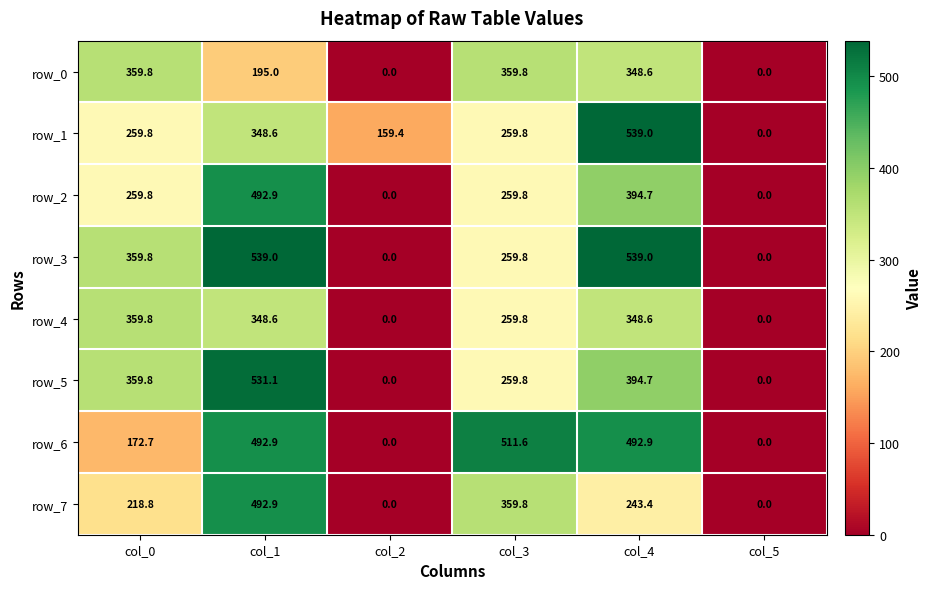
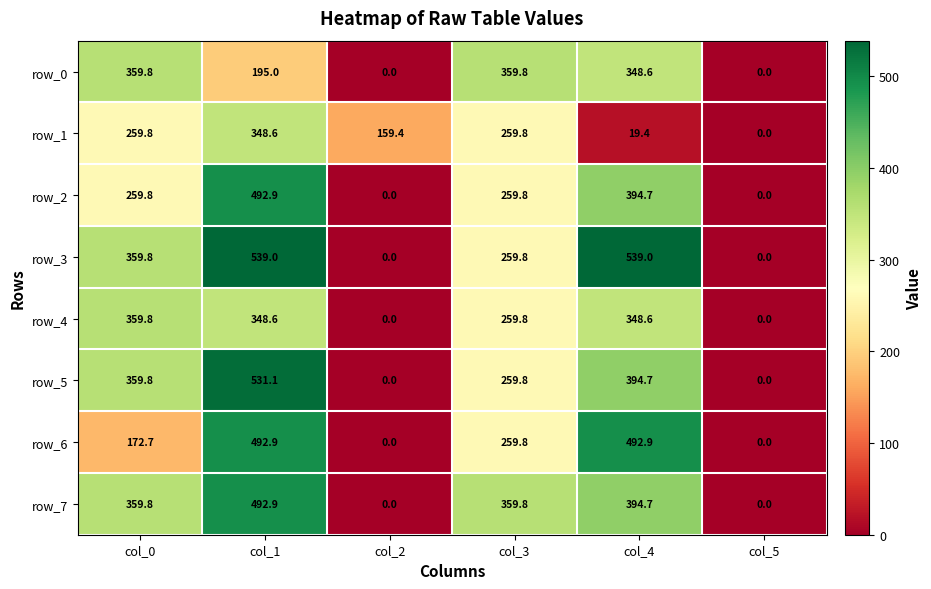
  {
    "row_0": {
      "col_0": 359.8,
      "col_1": 195.0,
      "col_2": 0.0,
      "col_3": 359.8,
      "col_4": 348.6,
      "col_5": 0.0
    },
    "row_1": {
      "col_0": 259.8,
      "col_1": 348.6,
      "col_2": 159.4,
      "col_3": 259.8,
-     "col_4": 539.0,
+     "col_4": 19.4,
      "col_5": 0.0
    },
    "row_2": {
      "col_0": 259.8,
      "col_1": 492.9,
      "col_2": 0.0,
      "col_3": 259.8,
      "col_4": 394.7,
      "col_5": 0.0
    },
    "row_3": {
      "col_0": 359.8,
      "col_1": 539.0,
      "col_2": 0.0,
      "col_3": 259.8,
      "col_4": 539.0,
      "col_5": 0.0
    },
    "row_4": {
      "col_0": 359.8,
      "col_1": 348.6,
      "col_2": 0.0,
      "col_3": 259.8,
      "col_4": 348.6,
      "col_5": 0.0
    },
    "row_5": {
      "col_0": 359.8,
      "col_1": 531.1,
      "col_2": 0.0,
      "col_3": 259.8,
      "col_4": 394.7,
      "col_5": 0.0
    },
    "row_6": {
      "col_0": 172.7,
      "col_1": 492.9,
      "col_2": 0.0,
-     "col_3": 511.6,
+     "col_3": 259.8,
      "col_4": 492.9,
      "col_5": 0.0
    },
    "row_7": {
-     "col_0": 218.8,
+     "col_0": 359.8,
      "col_1": 492.9,
      "col_2": 0.0,
      "col_3": 359.8,
-     "col_4": 243.4,
+     "col_4": 394.7,
      "col_5": 0.0
    }
  }
